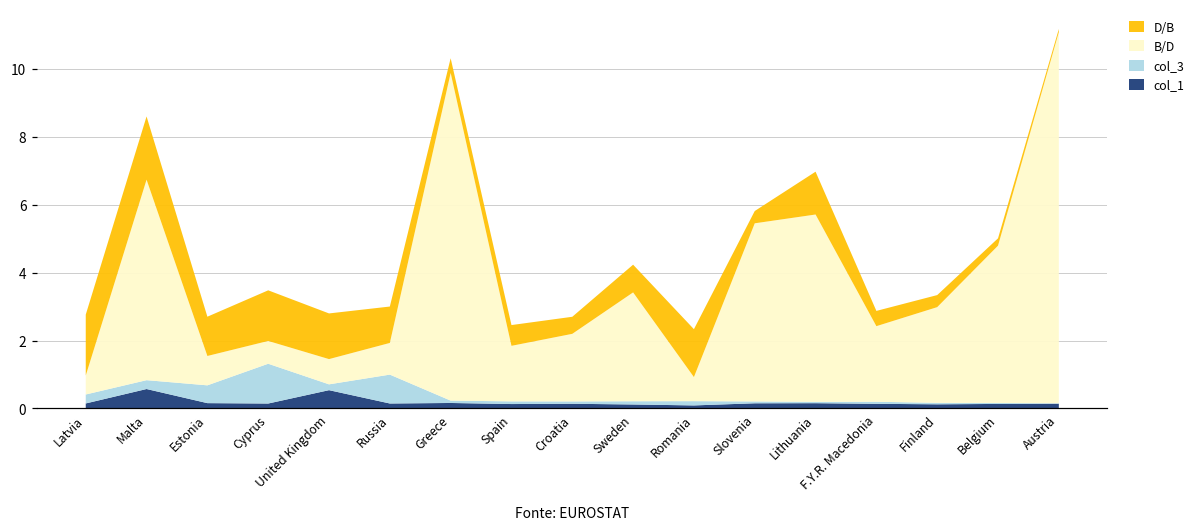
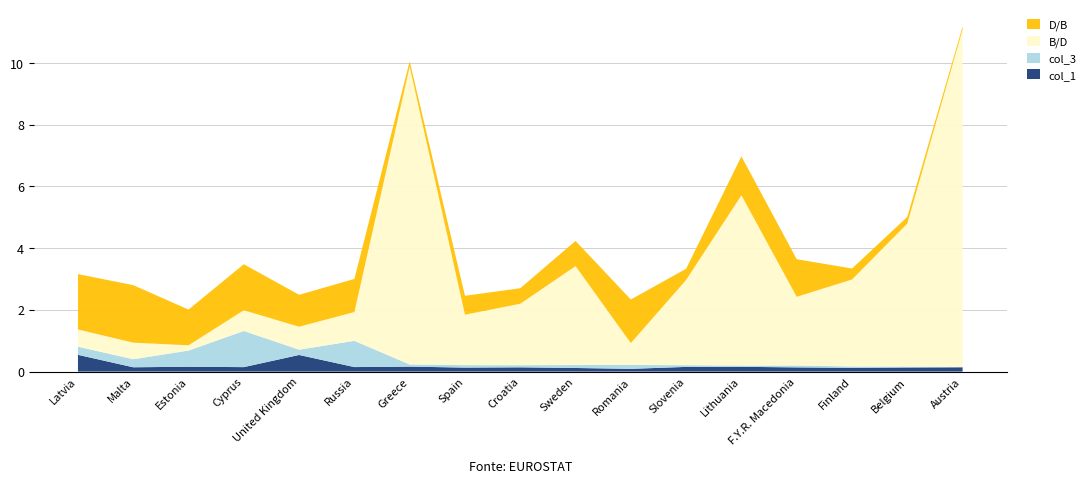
  {
    "col_1": {
-     "Latvia": 0.1,
-     "Malta": 0.6,
+     "Latvia": 0.5,
+     "Malta": 0.1,
      "Estonia": 0.2,
      "Cyprus": 0.1,
      "United Kingdom": 0.5,
      "Russia": 0.1,
      "Sweden": 0.1,
      "Romania": 0.1
    },
    "col_3": {
      "Latvia": 0.3,
      "Malta": 0.3,
      "Estonia": 0.5,
      "Cyprus": 1.2,
      "United Kingdom": 0.2,
      "Russia": 0.9,
      "Sweden": 0.1,
      "Romania": 0.1
    },
    "B/D": {
      "Latvia": 0.6,
-     "Malta": 5.9,
-     "Estonia": 0.9,
+     "Malta": 0.5,
+     "Estonia": 0.2,
      "Cyprus": 0.7,
      "United Kingdom": 0.7,
      "Russia": 0.9,
      "Greece": 9.7,
      "Spain": 1.6,
      "Croatia": 2.0,
      "Sweden": 3.2,
      "Romania": 0.7,
-     "Slovenia": 5.2,
+     "Slovenia": 2.8,
      "Lithuania": 5.5,
      "F.Y.R. Macedonia": 2.2,
      "Finland": 2.8,
      "Belgium": 4.6,
      "Austria": 10.9
    },
    "D/B": {
      "Latvia": 1.8,
      "Malta": 1.9,
      "Estonia": 1.2,
      "Cyprus": 1.5,
-     "United Kingdom": 1.3,
+     "United Kingdom": 1.0,
      "Russia": 1.1,
-     "Greece": 0.4,
+     "Greece": 0.2,
      "Spain": 0.6,
      "Croatia": 0.5,
      "Sweden": 0.8,
      "Romania": 1.4,
      "Slovenia": 0.4,
      "Lithuania": 1.3,
-     "F.Y.R. Macedonia": 0.4,
+     "F.Y.R. Macedonia": 1.2,
      "Finland": 0.4,
      "Belgium": 0.2,
      "Austria": 0.1
    }
  }
